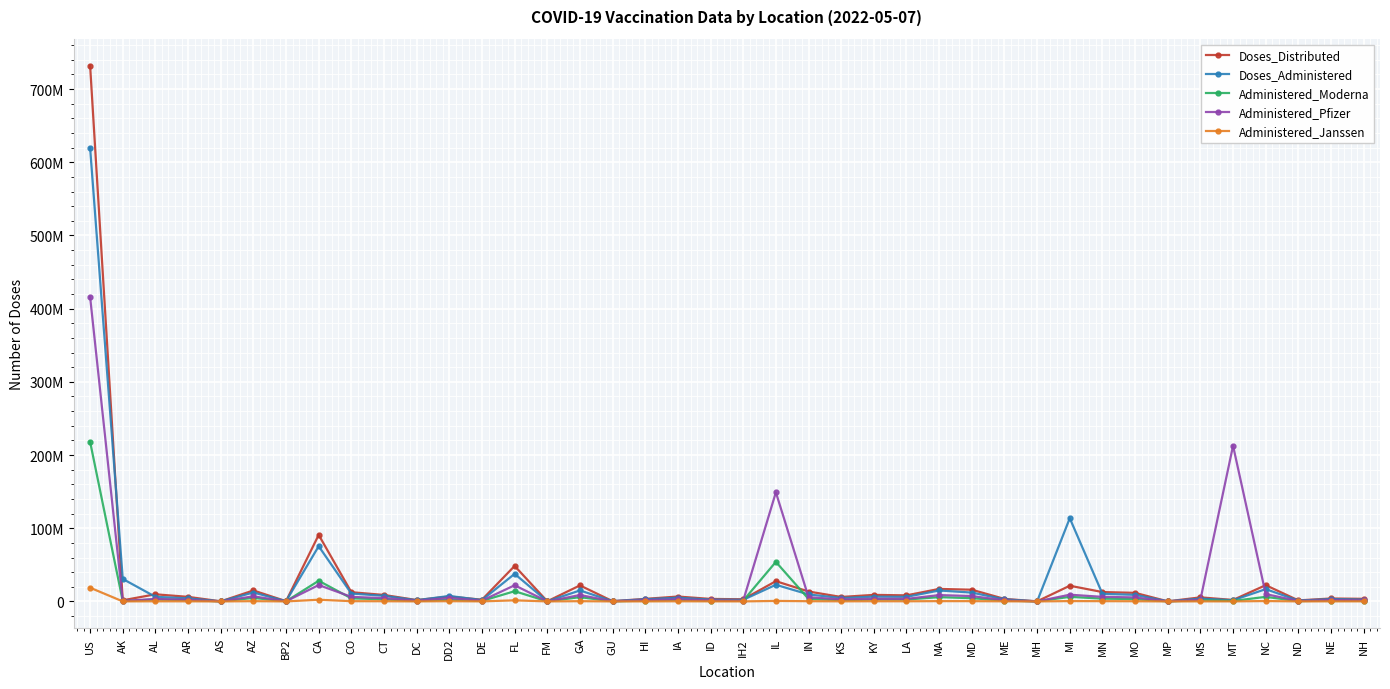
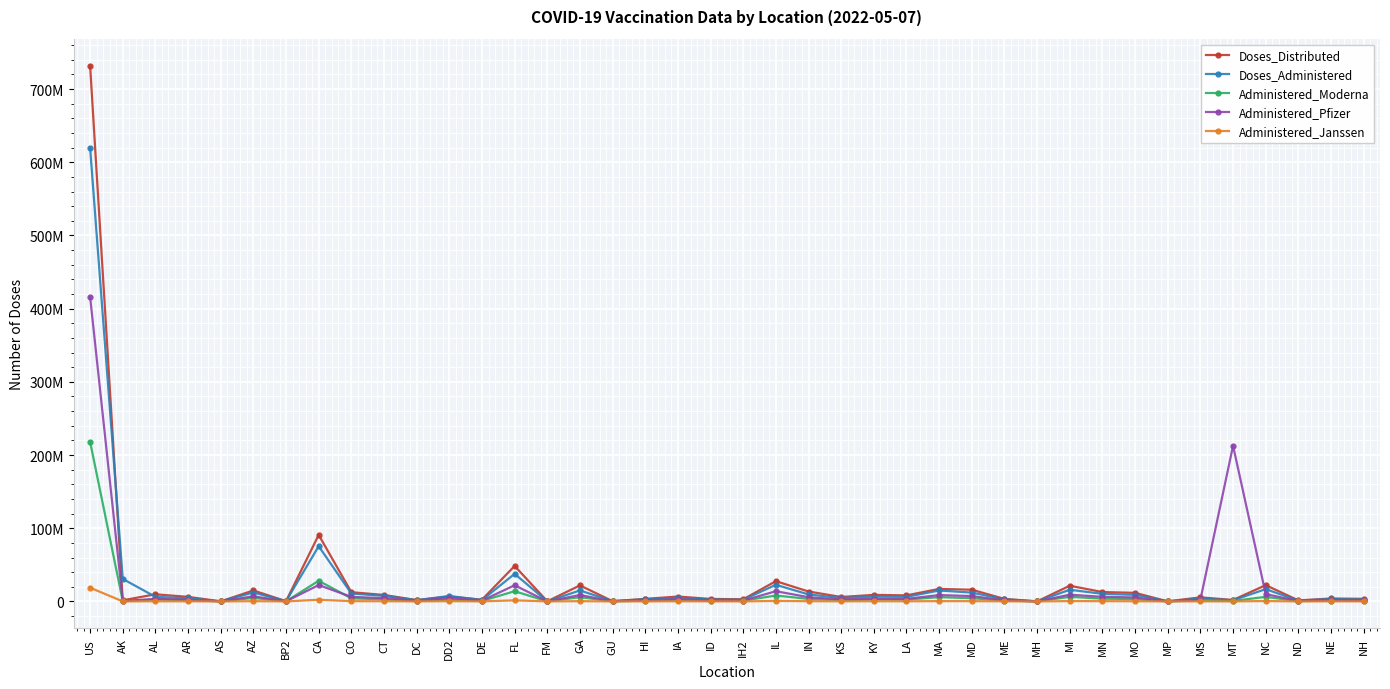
  {
    "Doses_Distributed": {
      "US": 730000000,
      "CA": 90000000,
      "FL": 50000000,
      "GA": 20000000,
      "IL": 30000000,
      "IN": 10000000,
      "MD": 20000000,
      "MI": 20000000,
      "NC": 20000000
    },
    "Doses_Administered": {
      "US": 620000000,
      "AK": 30000000,
      "CA": 80000000,
      "FL": 40000000,
      "GA": 10000000,
      "IL": 20000000,
      "IN": 10000000,
      "MD": 10000000,
-     "MI": 110000000,
+     "MI": 20000000,
      "NC": 20000000
    },
    "Administered_Moderna": {
      "US": 220000000,
      "CA": 30000000,
      "FL": 10000000,
-     "IL": 50000000,
+     "IL": 10000000,
      "NC": 10000000
    },
    "Administered_Pfizer": {
      "US": 420000000,
      "CA": 20000000,
      "FL": 20000000,
-     "IL": 150000000,
+     "IL": 10000000,
      "MT": 210000000,
      "NC": 10000000
    },
    "Administered_Janssen": {
      "US": 20000000,
      "AZ": 0,
      "CA": 0,
      "CO": 0,
      "FL": 0,
      "GA": 0,
      "IL": 0,
      "MA": 0,
      "MD": 0,
      "MI": 0,
      "NC": 0
    }
  }
